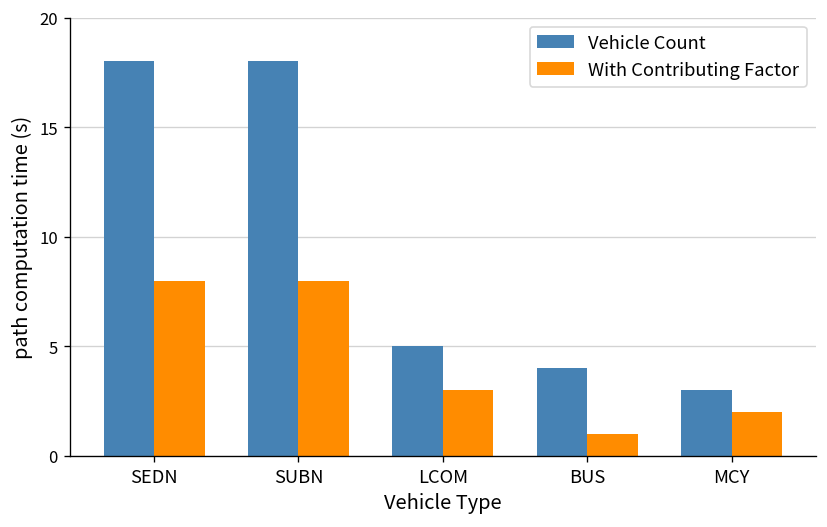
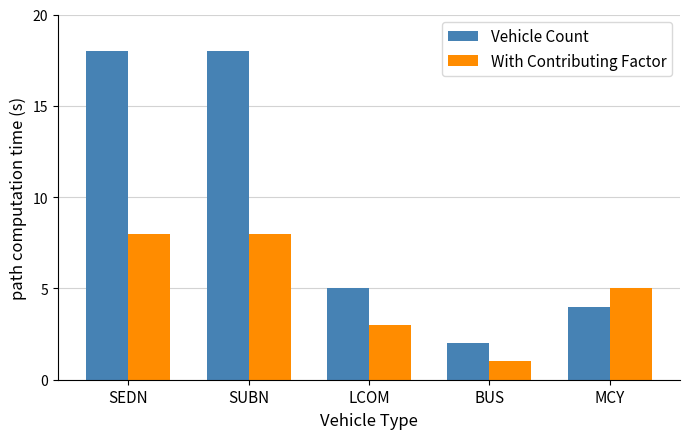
  {
    "Vehicle Count": {
      "SEDN": 18,
      "SUBN": 18,
      "LCOM": 5,
-     "BUS": 4,
-     "MCY": 3
+     "BUS": 2,
+     "MCY": 4
    },
    "With Contributing Factor": {
      "SEDN": 8,
      "SUBN": 8,
      "LCOM": 3,
      "BUS": 1,
-     "MCY": 2
+     "MCY": 5
    }
  }
